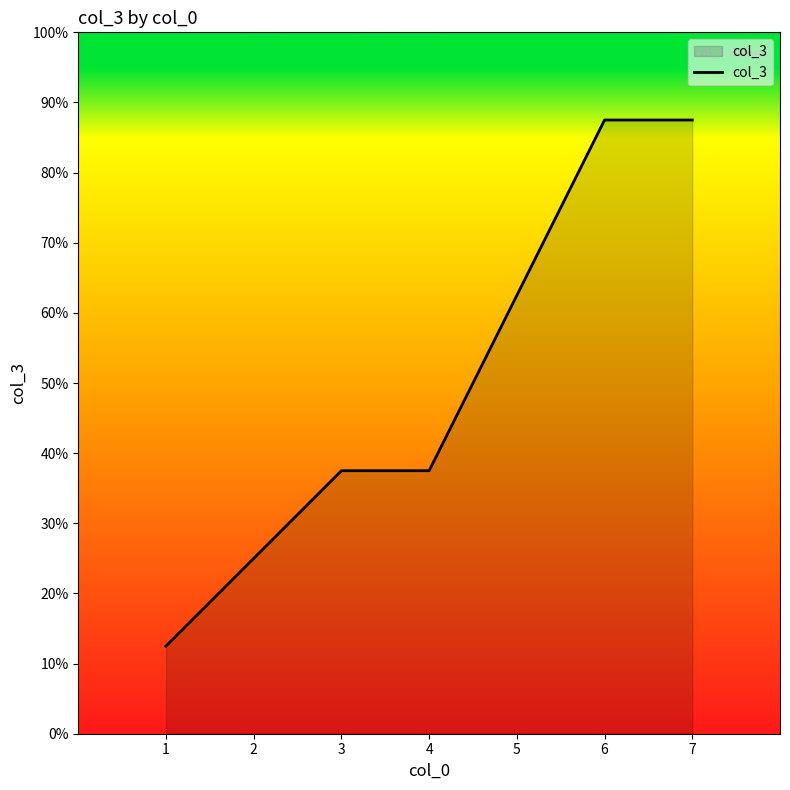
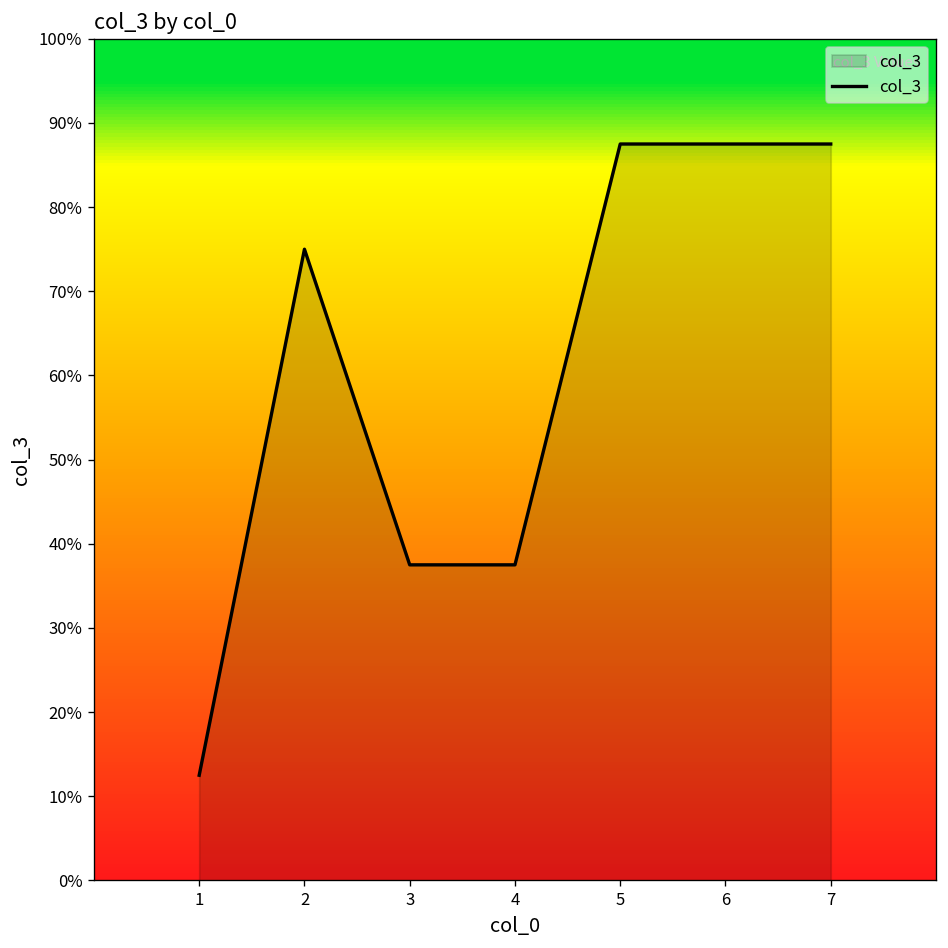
  {
    "1": "13%",
-   "2": "25%",
+   "2": "75%",
    "3": "38%",
    "4": "38%",
-   "5": "63%",
+   "5": "88%",
    "6": "88%",
    "7": "88%"
  }
